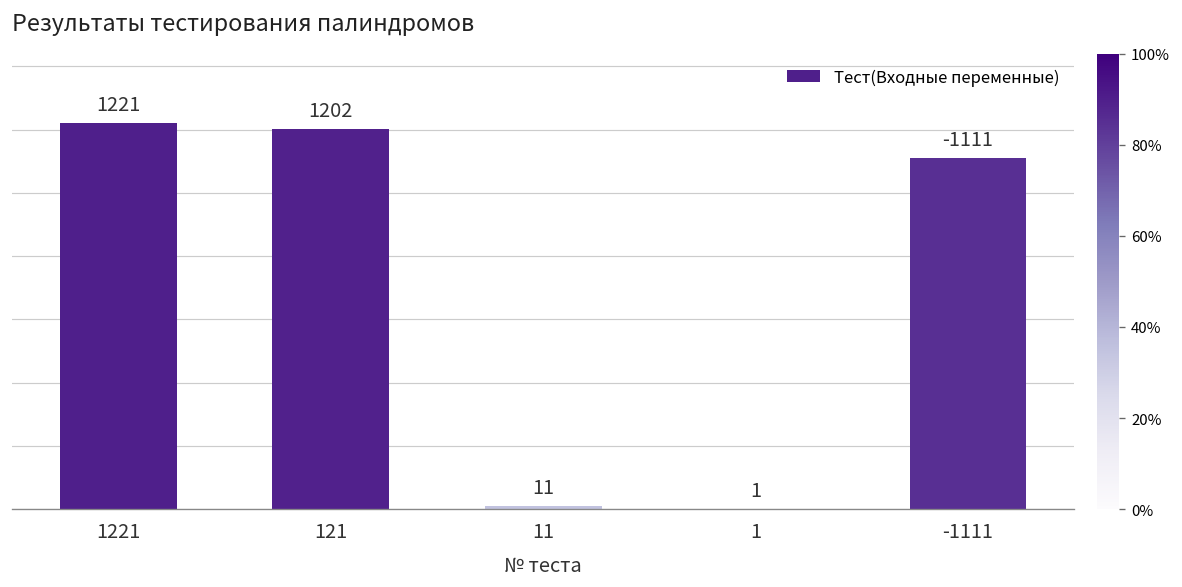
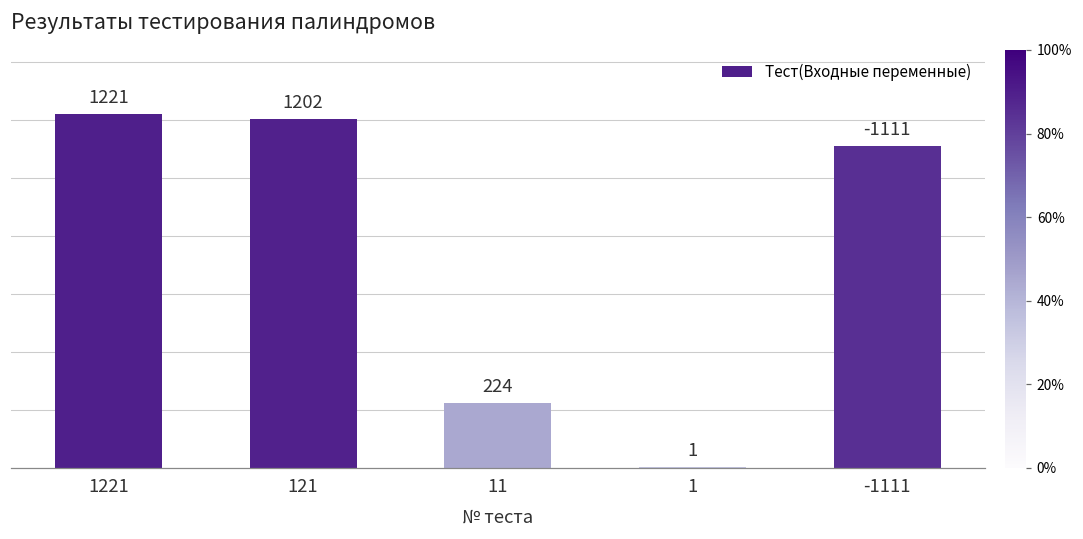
  {
    "1221": 1221,
    "121": 1202,
-   "11": 11,
+   "11": 224,
    "1": 1
  }
